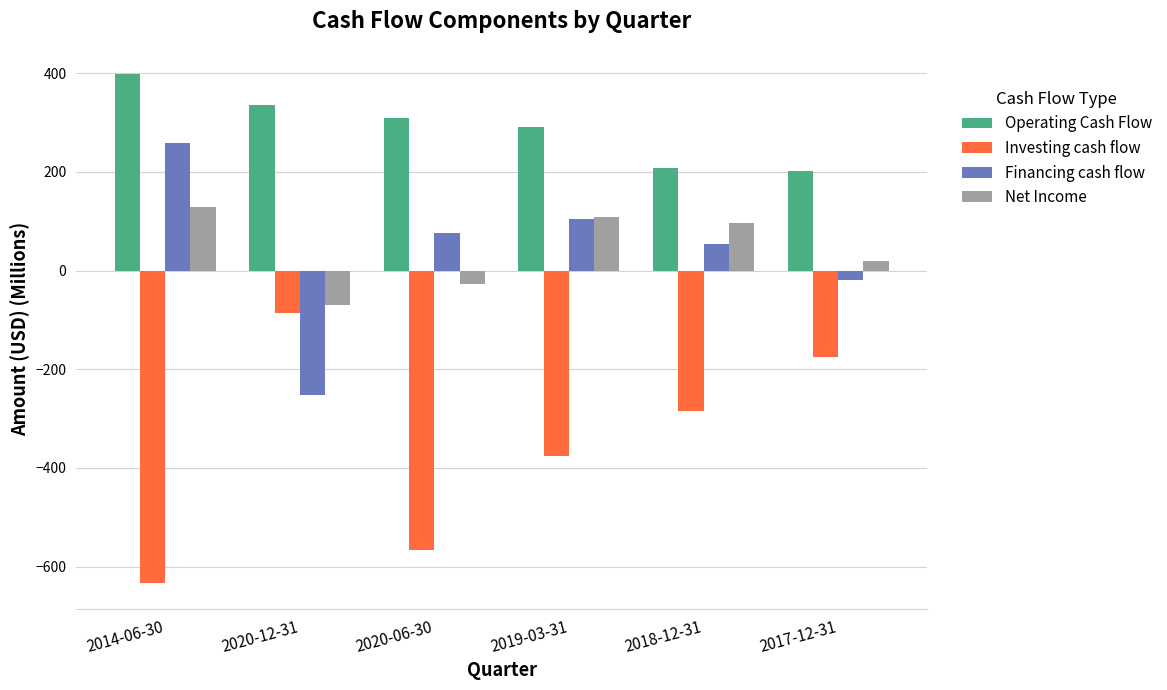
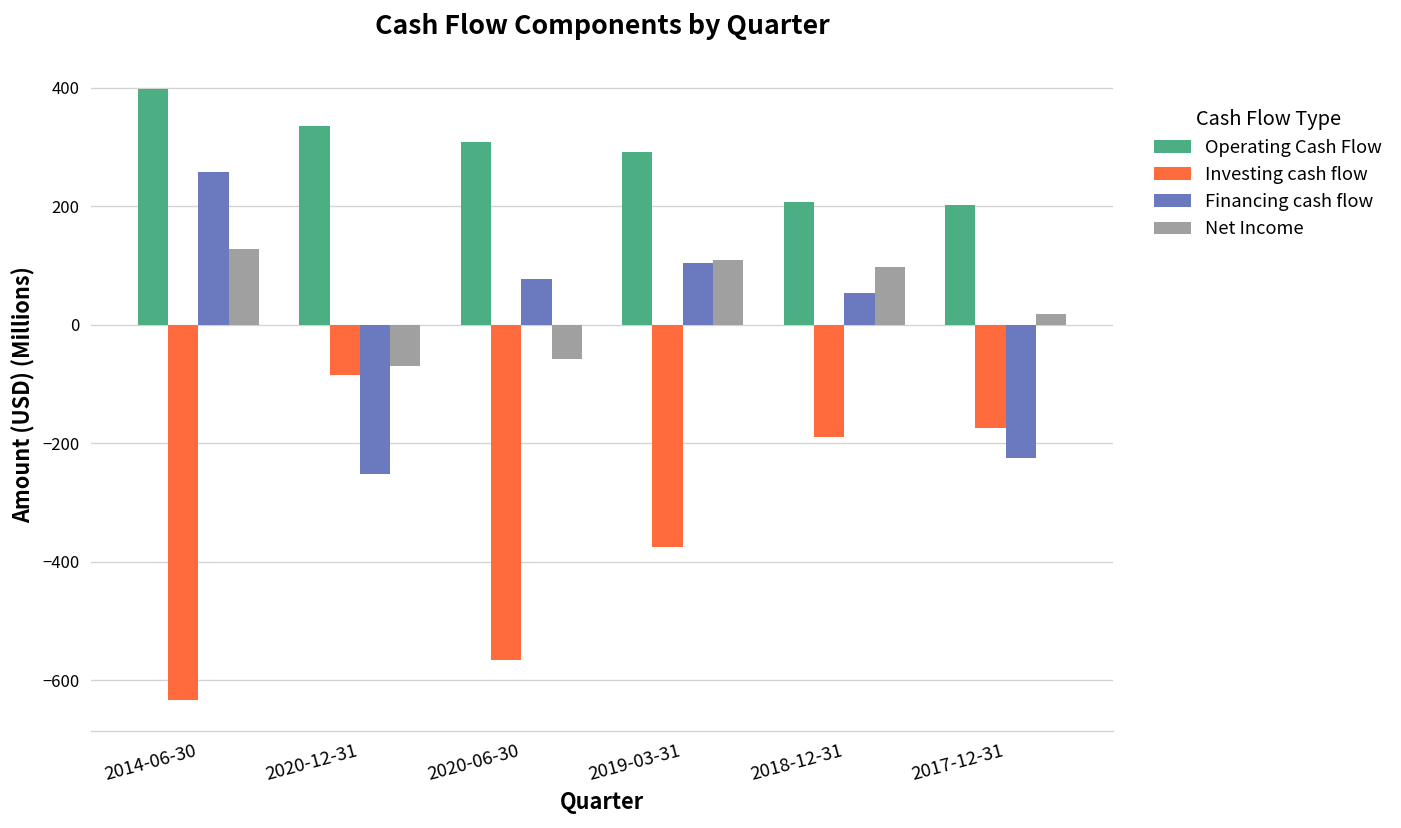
  {
    "Operating Cash Flow": {
      "2014-06-30": 400,
      "2020-12-31": 340,
      "2020-06-30": 310,
      "2019-03-31": 290,
      "2018-12-31": 210,
      "2017-12-31": 200
    },
    "Investing cash flow": {
      "2014-06-30": -630,
      "2020-12-31": -90,
      "2020-06-30": -570,
      "2019-03-31": -380,
-     "2018-12-31": -280,
+     "2018-12-31": -190,
      "2017-12-31": -170
    },
    "Financing cash flow": {
      "2014-06-30": 260,
      "2020-12-31": -250,
      "2020-06-30": 80,
      "2019-03-31": 100,
      "2018-12-31": 50,
-     "2017-12-31": -20
+     "2017-12-31": -220
    },
    "Net Income": {
      "2014-06-30": 130,
      "2020-12-31": -70,
-     "2020-06-30": -30,
+     "2020-06-30": -60,
      "2019-03-31": 110,
      "2018-12-31": 100,
      "2017-12-31": 20
    }
  }
